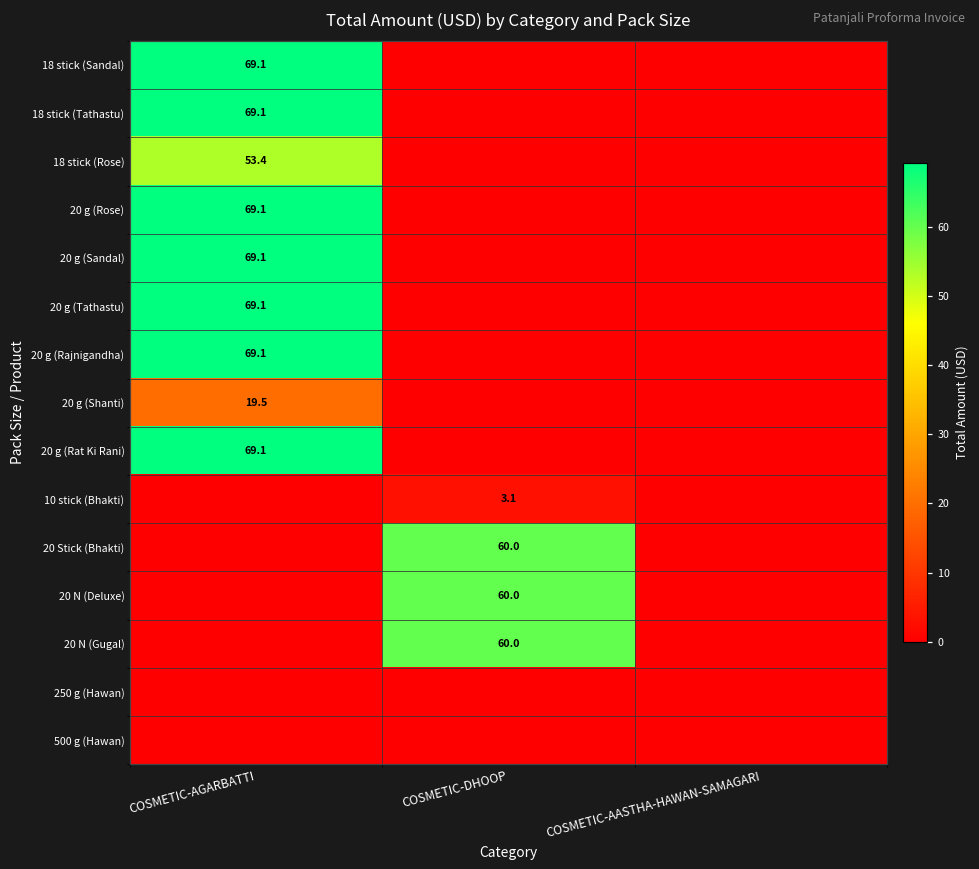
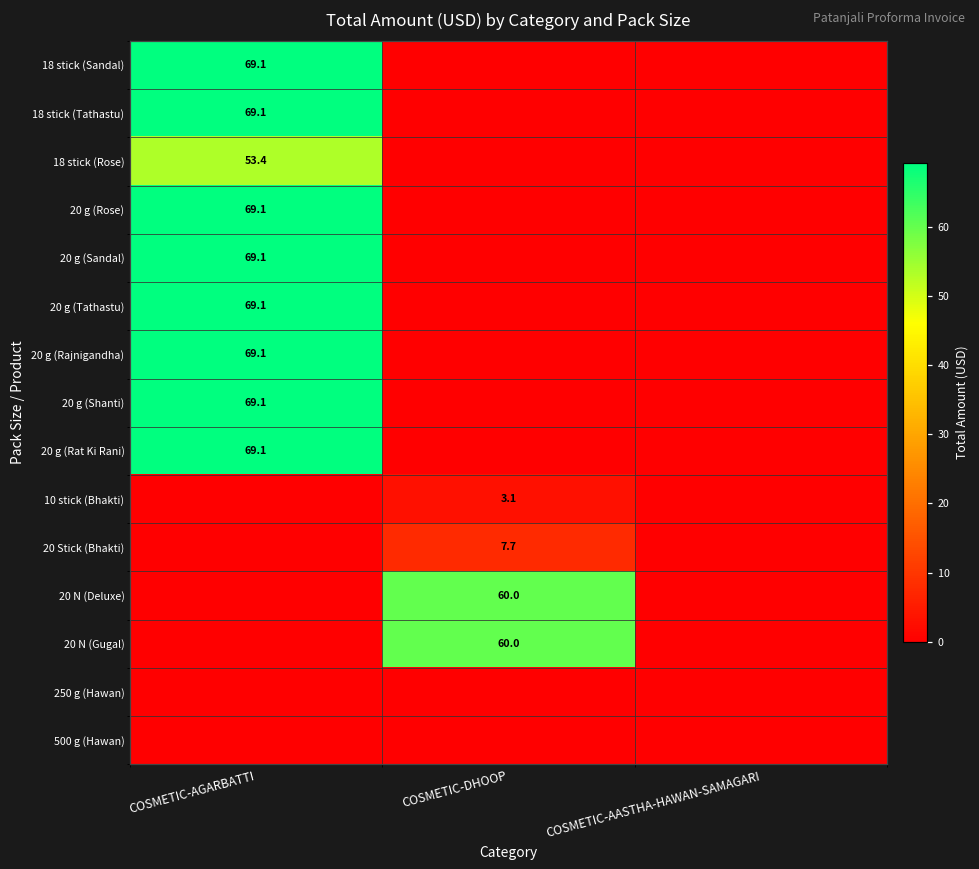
  {
    "18 stick (Sandal)": {
      "COSMETIC-AGARBATTI": 69.1
    },
    "18 stick (Tathastu)": {
      "COSMETIC-AGARBATTI": 69.1
    },
    "18 stick (Rose)": {
      "COSMETIC-AGARBATTI": 53.4
    },
    "20 g (Rose)": {
      "COSMETIC-AGARBATTI": 69.1
    },
    "20 g (Sandal)": {
      "COSMETIC-AGARBATTI": 69.1
    },
    "20 g (Tathastu)": {
      "COSMETIC-AGARBATTI": 69.1
    },
    "20 g (Rajnigandha)": {
      "COSMETIC-AGARBATTI": 69.1
    },
    "20 g (Shanti)": {
-     "COSMETIC-AGARBATTI": 19.5
+     "COSMETIC-AGARBATTI": 69.1
    },
    "20 g (Rat Ki Rani)": {
      "COSMETIC-AGARBATTI": 69.1
    },
    "10 stick (Bhakti)": {
      "COSMETIC-DHOOP": 3.1
    },
    "20 Stick (Bhakti)": {
-     "COSMETIC-DHOOP": 60.0
+     "COSMETIC-DHOOP": 7.7
    },
    "20 N (Deluxe)": {
      "COSMETIC-DHOOP": 60.0
    },
    "20 N (Gugal)": {
      "COSMETIC-DHOOP": 60.0
    }
  }
